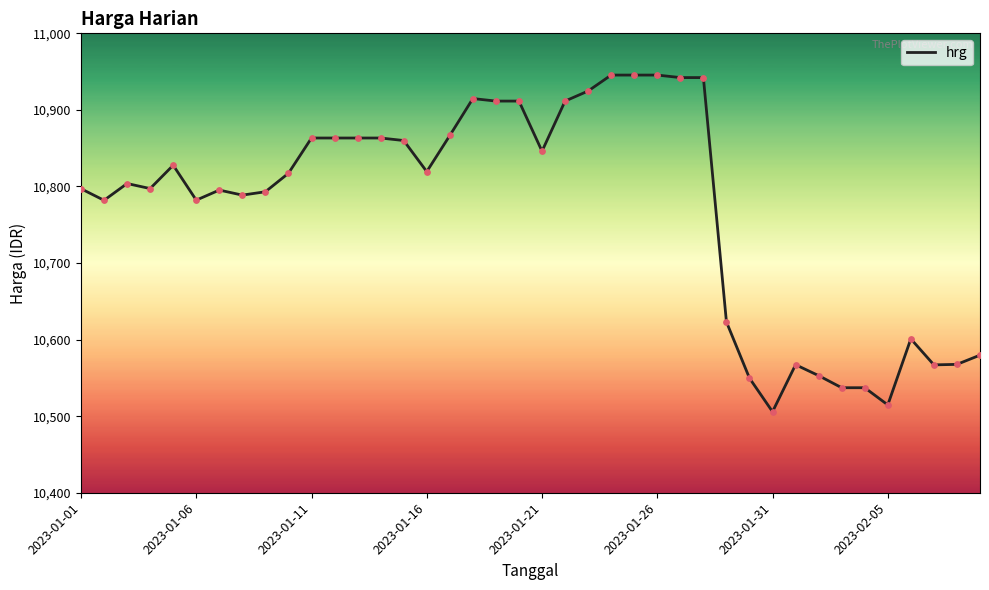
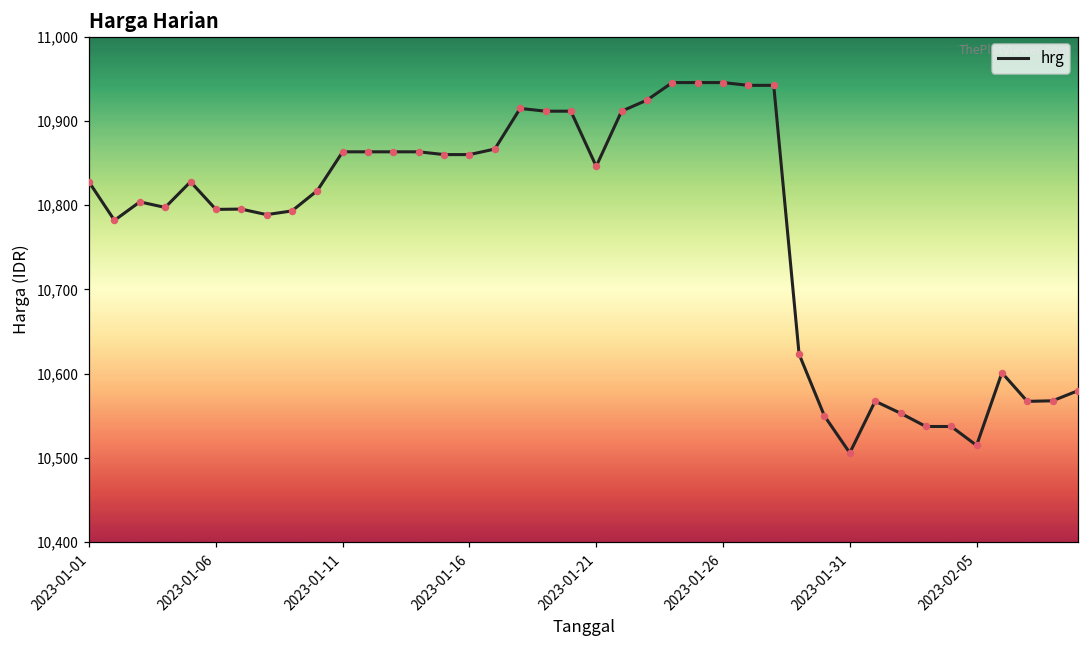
  {
-   "2023-01-01": "10,800",
-   "2023-01-06": "10,780",
+   "2023-01-01": "10,830",
+   "2023-01-06": "10,790",
    "2023-01-11": "10,860",
-   "2023-01-16": "10,820",
+   "2023-01-16": "10,860",
    "2023-01-21": "10,850",
    "2023-01-26": "10,950",
    "2023-01-31": "10,510",
    "2023-02-05": "10,510"
  }
